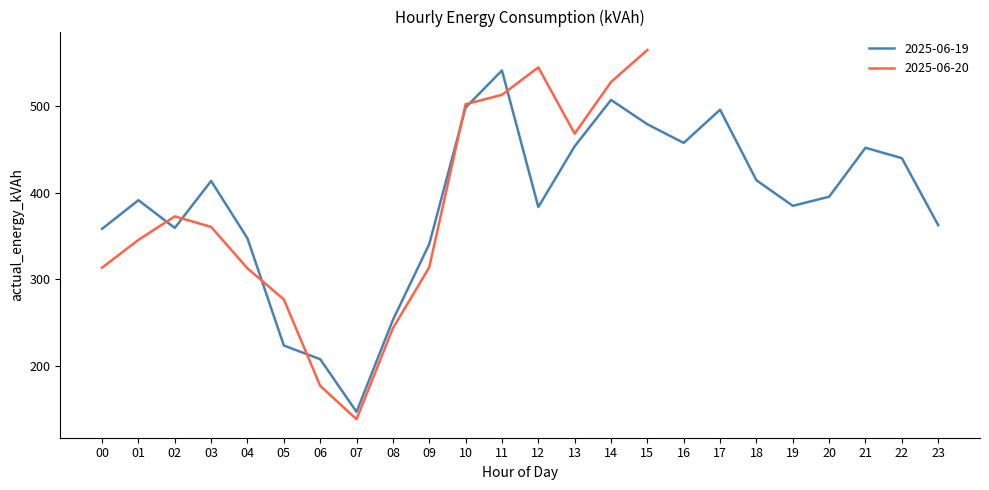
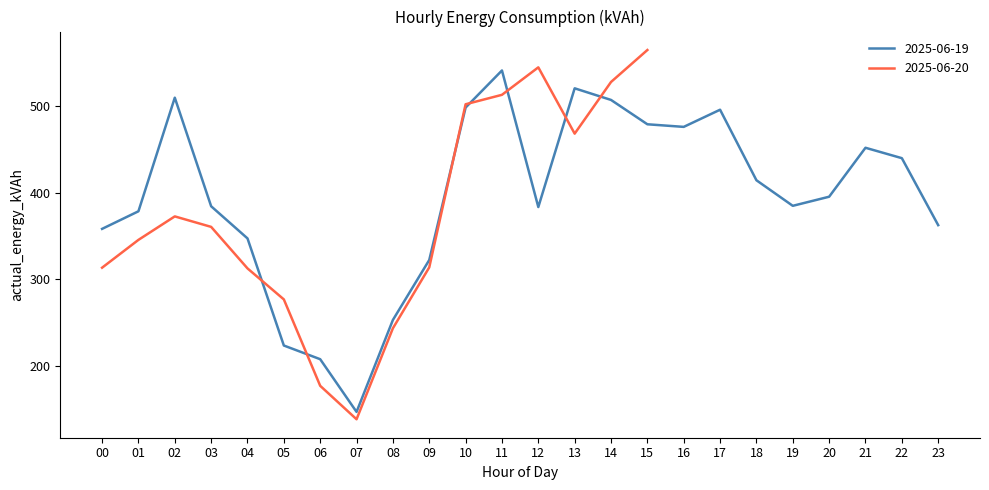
  {
    "2025-06-19": {
      "00": 360,
-     "01": 390,
-     "02": 360,
-     "03": 410,
+     "01": 380,
+     "02": 510,
+     "03": 380,
      "04": 350,
      "05": 220,
      "06": 210,
      "07": 150,
      "08": 250,
-     "09": 340,
+     "09": 320,
      "10": 500,
      "11": 540,
      "12": 380,
-     "13": 450,
+     "13": 520,
      "14": 510,
      "15": 480,
-     "16": 460,
+     "16": 480,
      "17": 500,
      "18": 410,
      "19": 380,
      "20": 400,
      "21": 450,
      "22": 440,
      "23": 360
    },
    "2025-06-20": {
      "00": 310,
      "01": 350,
      "02": 370,
      "03": 360,
      "04": 310,
      "05": 280,
      "06": 180,
      "07": 140,
      "08": 240,
      "09": 310,
      "10": 500,
      "11": 510,
      "12": 540,
      "13": 470,
      "14": 530,
      "15": 560
    }
  }
